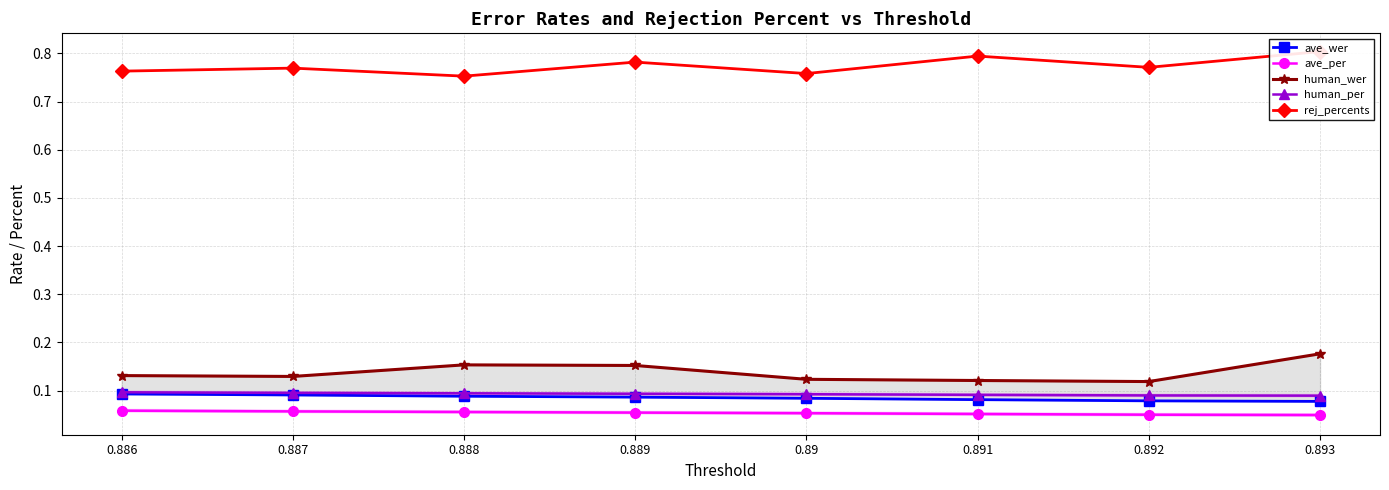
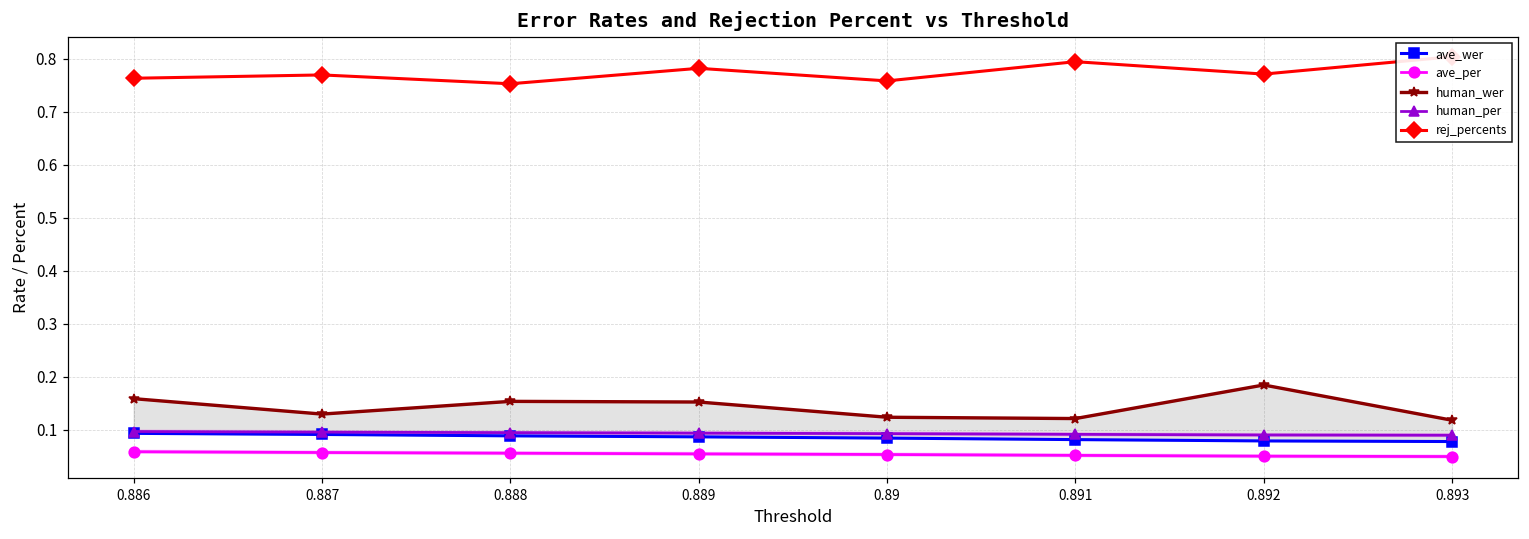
  {
    "ave_wer": {
      "0.89": 0.08,
      "0.891": 0.08,
      "0.892": 0.08,
      "0.893": 0.08
    },
    "human_wer": {
-     "0.886": 0.13,
+     "0.886": 0.16,
      "0.887": 0.13,
      "0.888": 0.15,
      "0.889": 0.15,
      "0.89": 0.12,
      "0.891": 0.12,
-     "0.892": 0.12,
-     "0.893": 0.18
+     "0.892": 0.18,
+     "0.893": 0.12
    },
    "rej_percents": {
      "0.886": 0.76,
      "0.887": 0.77,
      "0.888": 0.75,
      "0.889": 0.78,
      "0.89": 0.76,
      "0.891": 0.79,
      "0.892": 0.77
    }
  }
